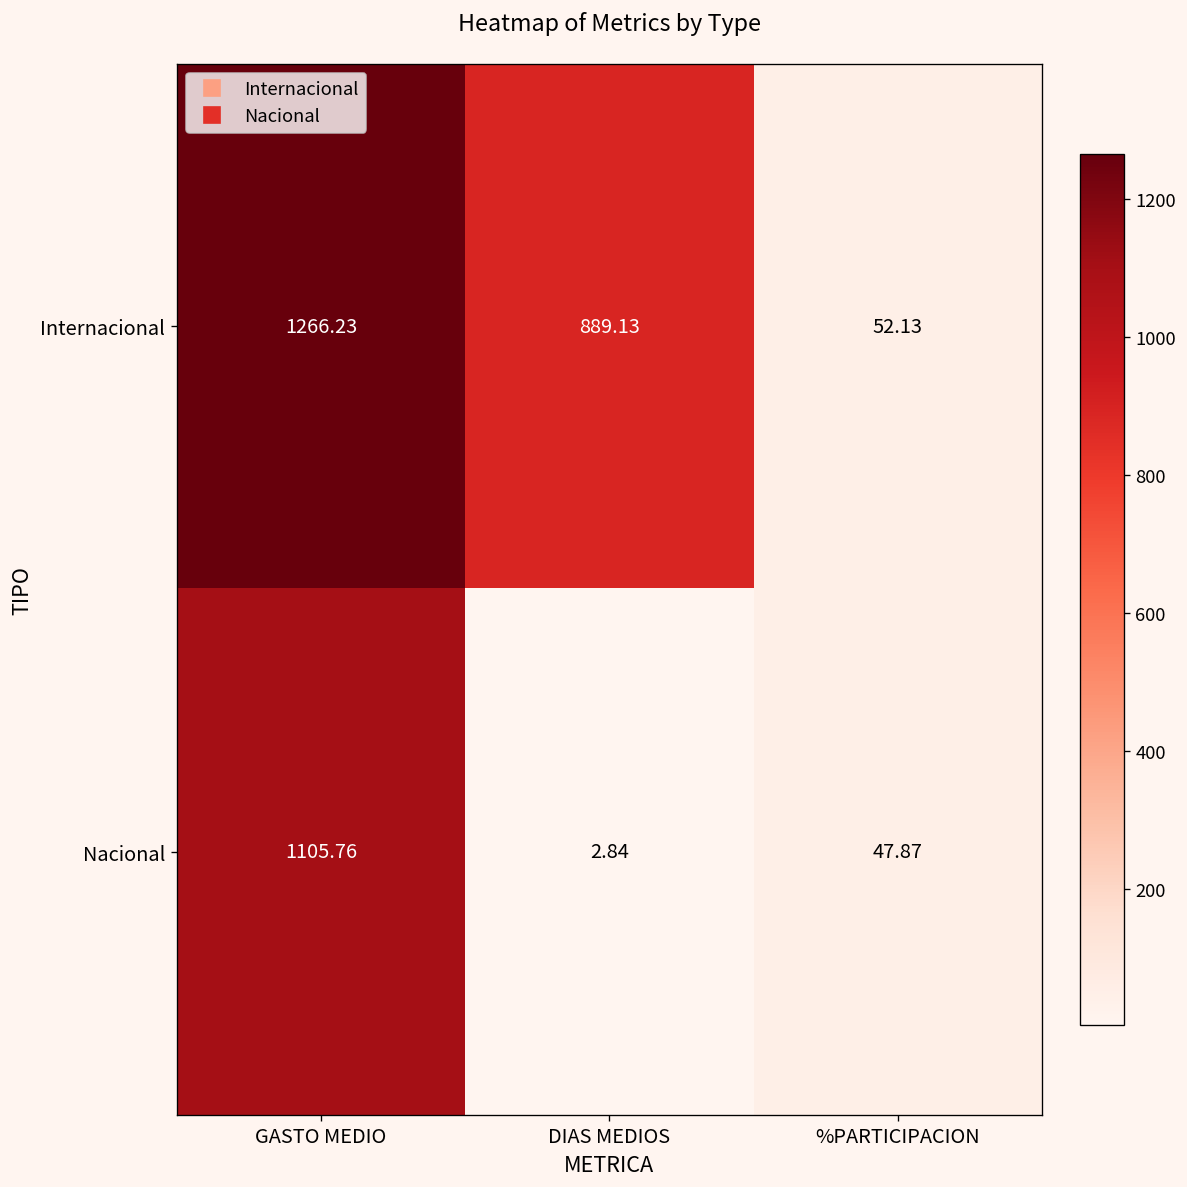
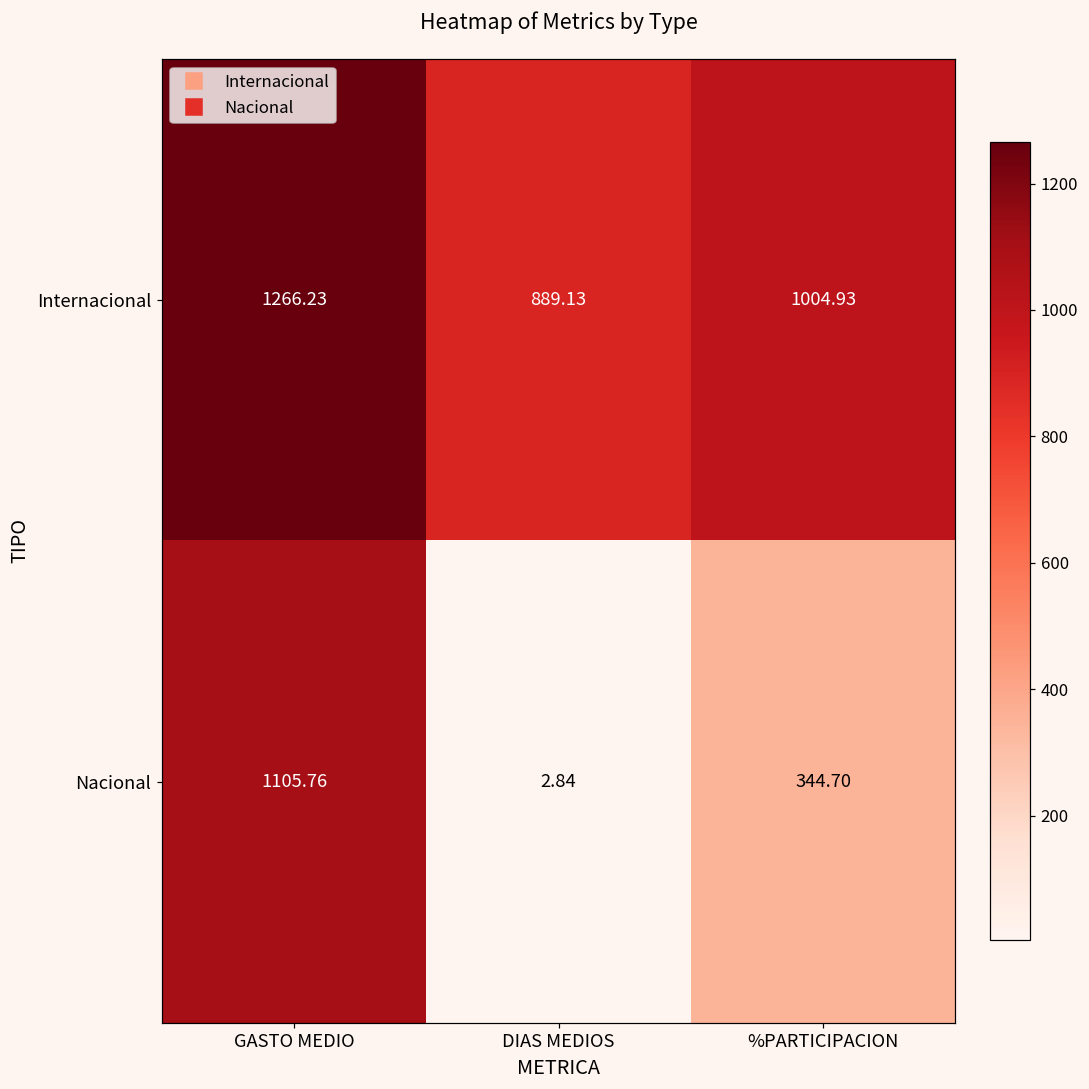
  {
    "Internacional": {
      "GASTO MEDIO": 1266.23,
      "DIAS MEDIOS": 889.13,
-     "%PARTICIPACION": 52.13
+     "%PARTICIPACION": 1004.93
    },
    "Nacional": {
      "GASTO MEDIO": 1105.76,
      "DIAS MEDIOS": 2.84,
-     "%PARTICIPACION": 47.87
+     "%PARTICIPACION": 344.70
    }
  }
